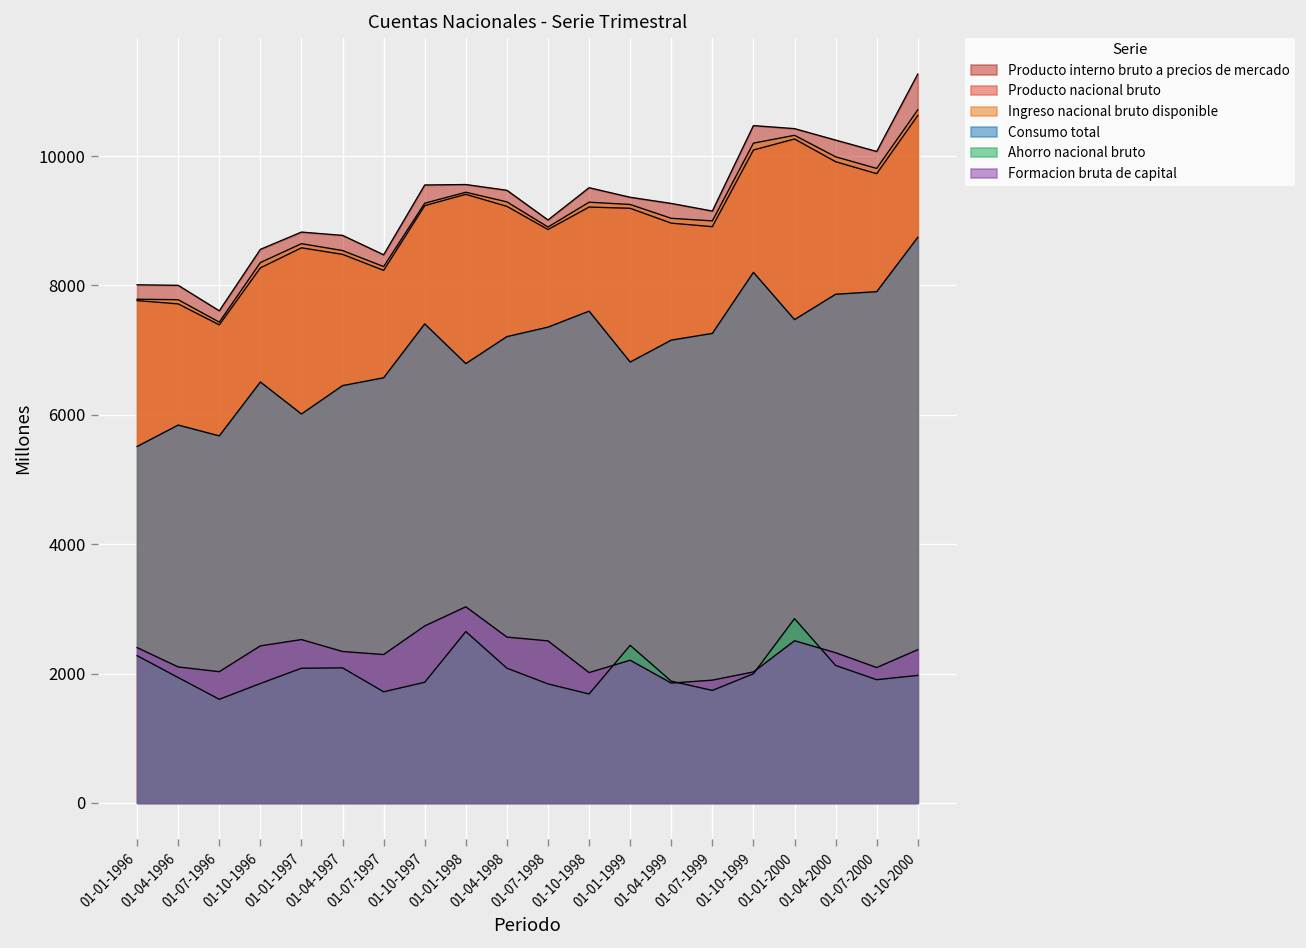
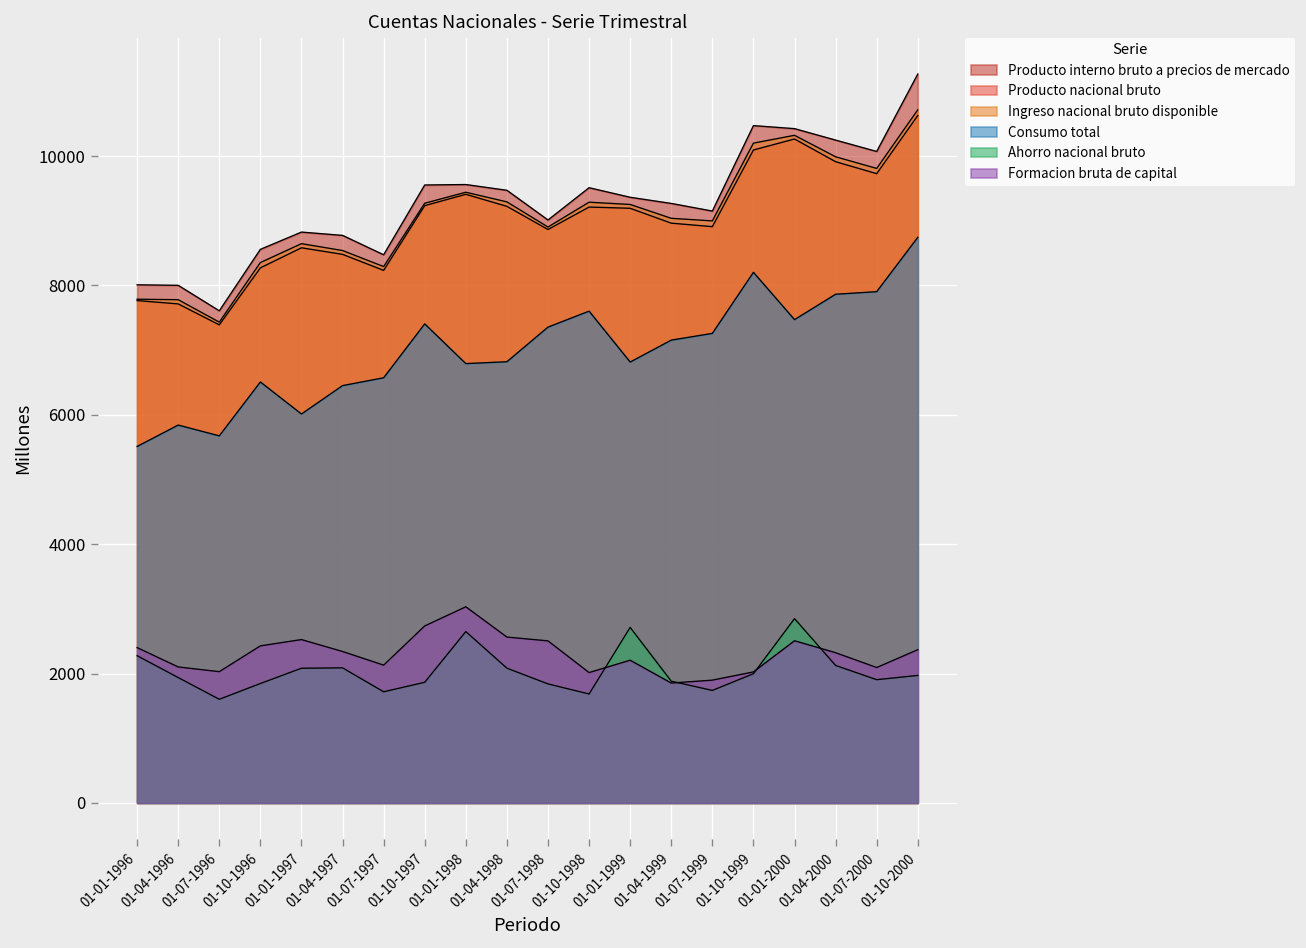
  {
    "Consumo total": {
      "01-01-1996": 5500,
      "01-04-1996": 5800,
      "01-07-1996": 5700,
      "01-10-1996": 6500,
      "01-01-1997": 6000,
      "01-04-1997": 6500,
      "01-07-1997": 6600,
      "01-10-1997": 7400,
      "01-01-1998": 6800,
-     "01-04-1998": 7200,
+     "01-04-1998": 6800,
      "01-07-1998": 7400,
      "01-10-1998": 7600,
      "01-01-1999": 6800,
      "01-04-1999": 7200,
      "01-07-1999": 7300,
      "01-10-1999": 8200,
      "01-01-2000": 7500,
      "01-04-2000": 7900,
      "01-07-2000": 7900,
      "01-10-2000": 8700
    },
    "Ahorro nacional bruto": {
      "01-01-1996": 2300,
      "01-04-1996": 1900,
      "01-07-1996": 1600,
      "01-10-1996": 1800,
      "01-01-1997": 2100,
      "01-04-1997": 2100,
      "01-07-1997": 1700,
      "01-10-1997": 1900,
      "01-01-1998": 2600,
      "01-04-1998": 2100,
      "01-07-1998": 1800,
      "01-10-1998": 1700,
-     "01-01-1999": 2400,
+     "01-01-1999": 2700,
      "01-07-1999": 1700,
      "01-01-2000": 2800,
      "01-04-2000": 2100,
      "01-07-2000": 1900,
      "01-10-2000": 2000
    },
    "Formacion bruta de capital": {
      "01-01-1996": 2400,
      "01-04-1996": 2100,
      "01-07-1996": 2000,
      "01-10-1996": 2400,
      "01-01-1997": 2500,
      "01-04-1997": 2300,
-     "01-07-1997": 2300,
+     "01-07-1997": 2100,
      "01-10-1997": 2700,
      "01-01-1998": 3000,
      "01-04-1998": 2600,
      "01-07-1998": 2500,
      "01-10-1998": 2000,
      "01-01-1999": 2200,
      "01-07-1999": 1900,
      "01-01-2000": 2500,
      "01-04-2000": 2300,
      "01-07-2000": 2100,
      "01-10-2000": 2400
    }
  }
